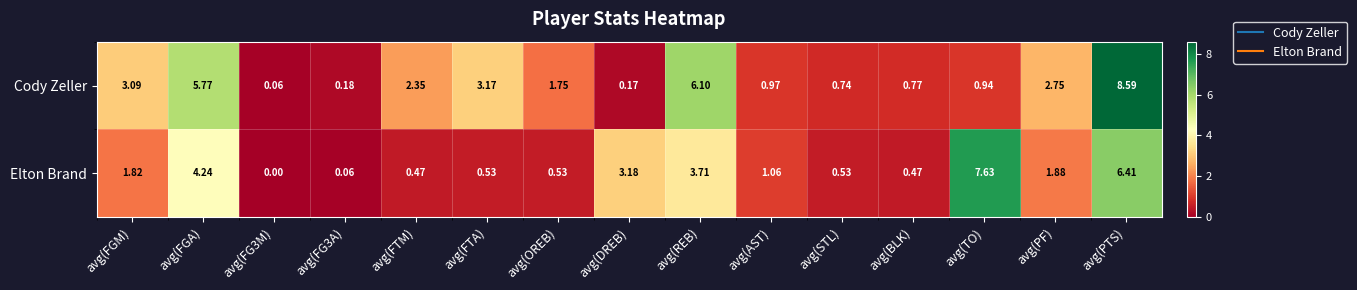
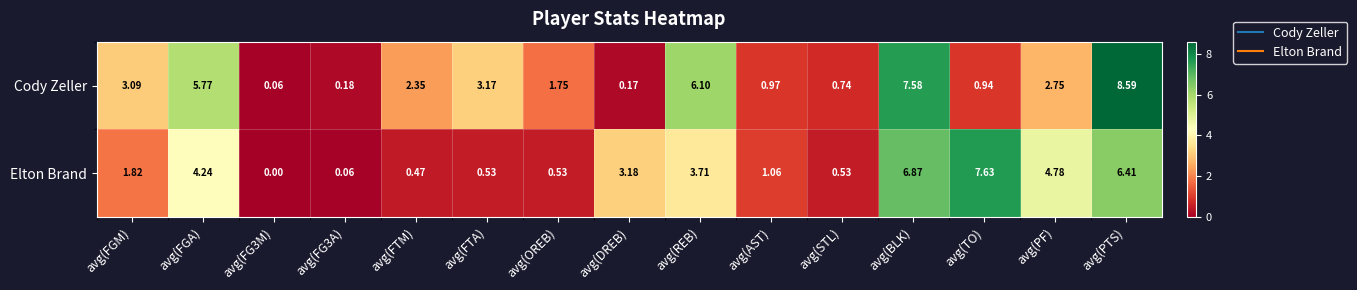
  {
    "Cody Zeller": {
      "avg(FGM)": 3.09,
      "avg(FGA)": 5.77,
      "avg(FG3M)": 0.06,
      "avg(FG3A)": 0.18,
      "avg(FTM)": 2.35,
      "avg(FTA)": 3.17,
      "avg(OREB)": 1.75,
      "avg(DREB)": 0.17,
      "avg(REB)": 6.10,
      "avg(AST)": 0.97,
      "avg(STL)": 0.74,
-     "avg(BLK)": 0.77,
+     "avg(BLK)": 7.58,
      "avg(TO)": 0.94,
      "avg(PF)": 2.75,
      "avg(PTS)": 8.59
    },
    "Elton Brand": {
      "avg(FGM)": 1.82,
      "avg(FGA)": 4.24,
      "avg(FG3M)": 0.00,
      "avg(FG3A)": 0.06,
      "avg(FTM)": 0.47,
      "avg(FTA)": 0.53,
      "avg(OREB)": 0.53,
      "avg(DREB)": 3.18,
      "avg(REB)": 3.71,
      "avg(AST)": 1.06,
      "avg(STL)": 0.53,
-     "avg(BLK)": 0.47,
+     "avg(BLK)": 6.87,
      "avg(TO)": 7.63,
-     "avg(PF)": 1.88,
+     "avg(PF)": 4.78,
      "avg(PTS)": 6.41
    }
  }
